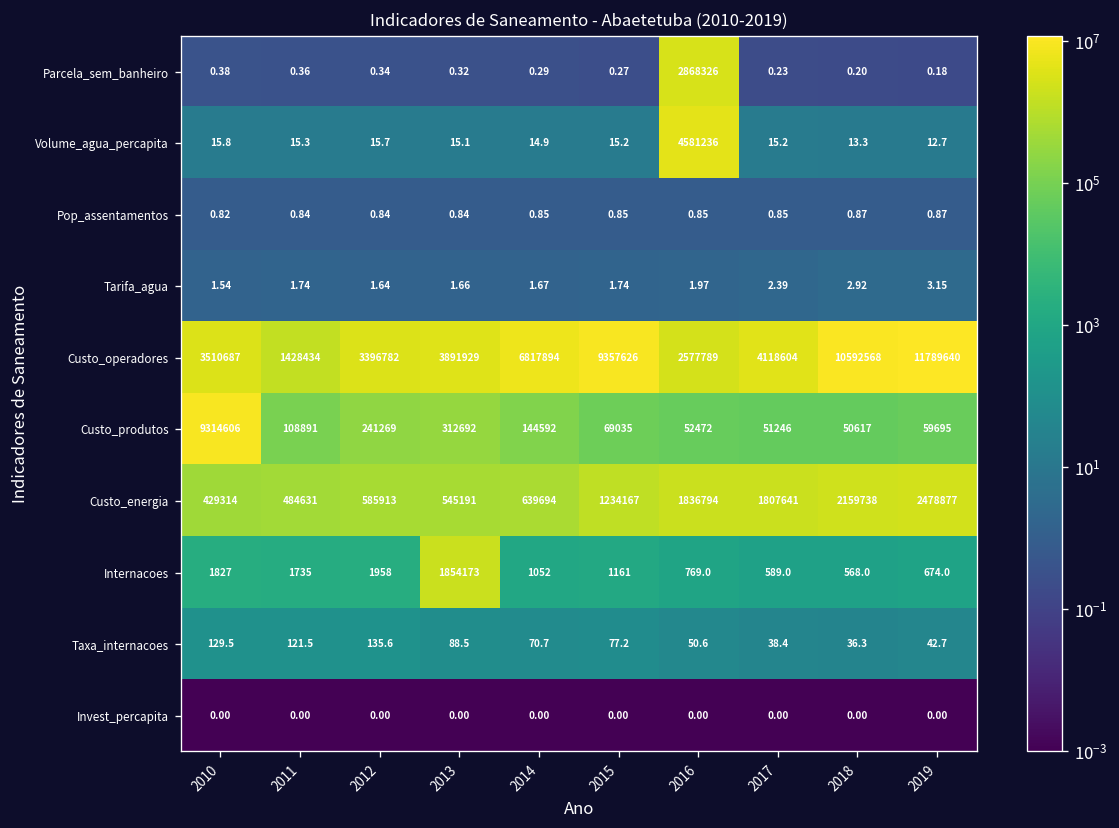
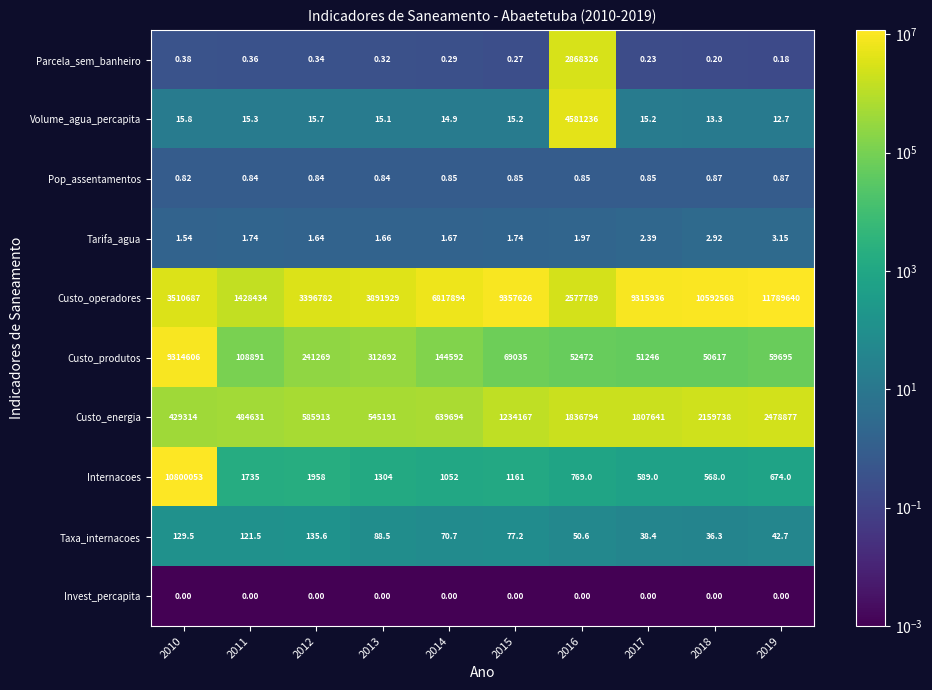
  {
    "Parcela_sem_banheiro": {
      "2010": 0.38,
      "2011": 0.36,
      "2012": 0.34,
      "2013": 0.32,
      "2014": 0.29,
      "2015": 0.27,
      "2016": 2868326,
      "2017": 0.23,
      "2018": 0.20,
      "2019": 0.18
    },
    "Volume_agua_percapita": {
      "2010": 15.8,
      "2011": 15.3,
      "2012": 15.7,
      "2013": 15.1,
      "2014": 14.9,
      "2015": 15.2,
      "2016": 4581236,
      "2017": 15.2,
      "2018": 13.3,
      "2019": 12.7
    },
    "Pop_assentamentos": {
      "2010": 0.82,
      "2011": 0.84,
      "2012": 0.84,
      "2013": 0.84,
      "2014": 0.85,
      "2015": 0.85,
      "2016": 0.85,
      "2017": 0.85,
      "2018": 0.87,
      "2019": 0.87
    },
    "Tarifa_agua": {
      "2010": 1.54,
      "2011": 1.74,
      "2012": 1.64,
      "2013": 1.66,
      "2014": 1.67,
      "2015": 1.74,
      "2016": 1.97,
      "2017": 2.39,
      "2018": 2.92,
      "2019": 3.15
    },
    "Custo_operadores": {
      "2010": 3510687,
      "2011": 1428434,
      "2012": 3396782,
      "2013": 3891929,
      "2014": 6817894,
      "2015": 9357626,
      "2016": 2577789,
-     "2017": 4118604,
+     "2017": 9315936,
      "2018": 10592568,
      "2019": 11789640
    },
    "Custo_produtos": {
      "2010": 9314606,
      "2011": 108891,
      "2012": 241269,
      "2013": 312692,
      "2014": 144592,
      "2015": 69035,
      "2016": 52472,
      "2017": 51246,
      "2018": 50617,
      "2019": 59695
    },
    "Custo_energia": {
      "2010": 429314,
      "2011": 484631,
      "2012": 585913,
      "2013": 545191,
      "2014": 639694,
      "2015": 1234167,
      "2016": 1836794,
      "2017": 1807641,
      "2018": 2159738,
      "2019": 2478877
    },
    "Internacoes": {
-     "2010": 1827,
+     "2010": 10800053,
      "2011": 1735,
      "2012": 1958,
-     "2013": 1854173,
+     "2013": 1304,
      "2014": 1052,
      "2015": 1161,
      "2016": 769.0,
      "2017": 589.0,
      "2018": 568.0,
      "2019": 674.0
    },
    "Taxa_internacoes": {
      "2010": 129.5,
      "2011": 121.5,
      "2012": 135.6,
      "2013": 88.5,
      "2014": 70.7,
      "2015": 77.2,
      "2016": 50.6,
      "2017": 38.4,
      "2018": 36.3,
      "2019": 42.7
    },
    "Invest_percapita": {
      "2010": 0.00,
      "2011": 0.00,
      "2012": 0.00,
      "2013": 0.00,
      "2014": 0.00,
      "2015": 0.00,
      "2016": 0.00,
      "2017": 0.00,
      "2018": 0.00,
      "2019": 0.00
    }
  }
